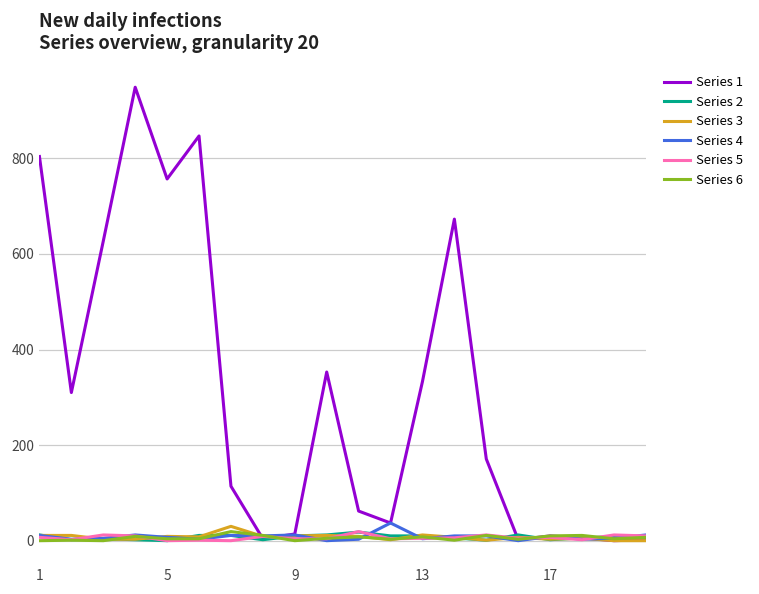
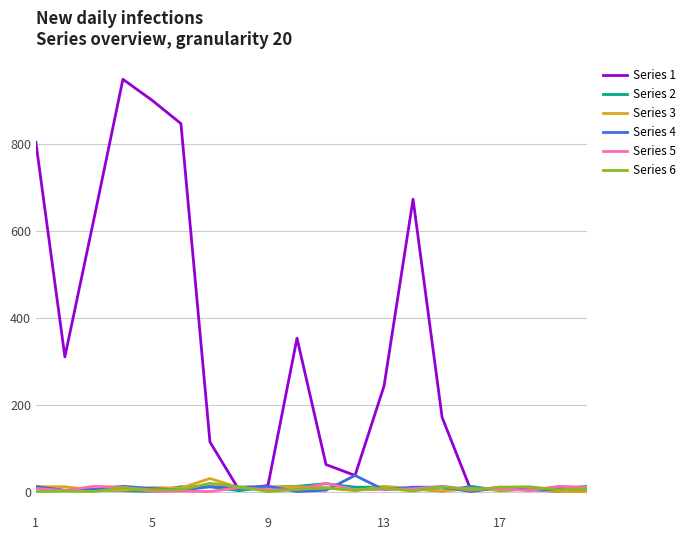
  {
    "Series 1": {
      "1": 800,
-     "5": 760,
-     "13": 330
+     "5": 900,
+     "13": 240
    },
    "Series 6": {
      "1": 0
    }
  }
